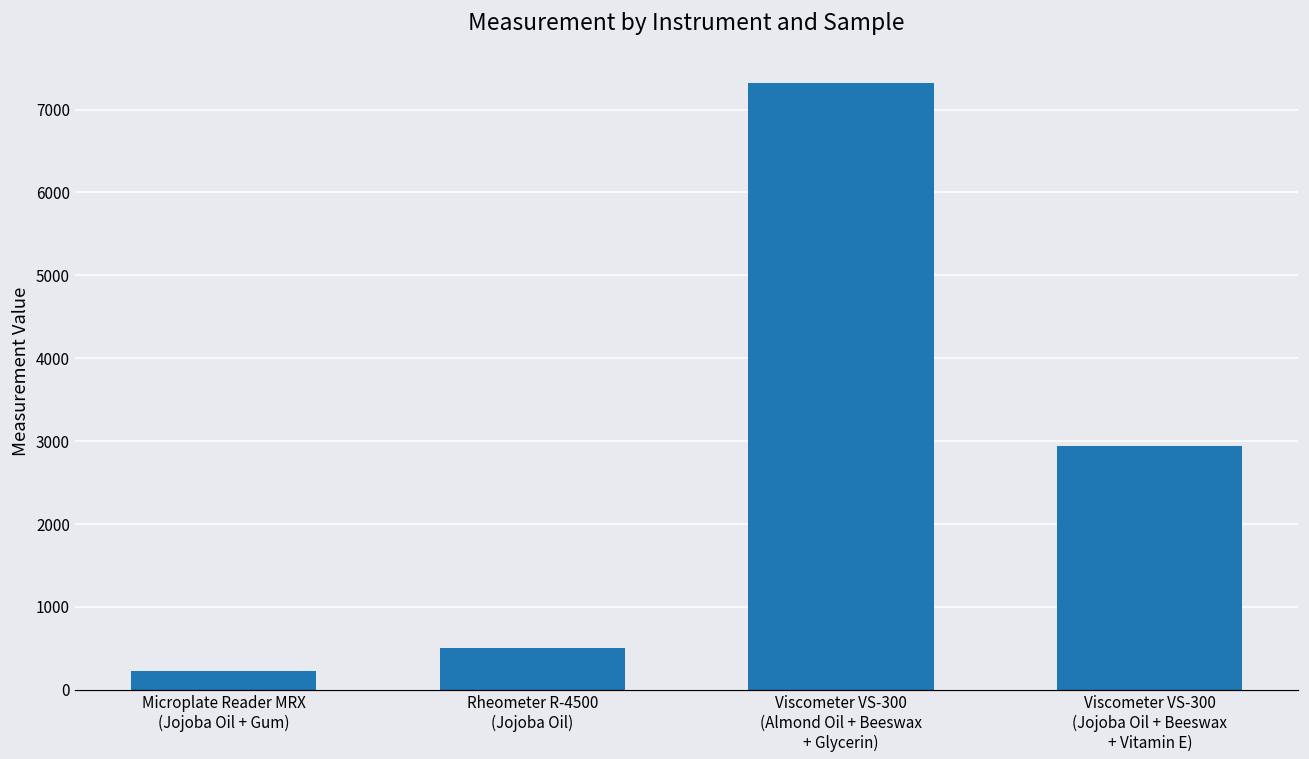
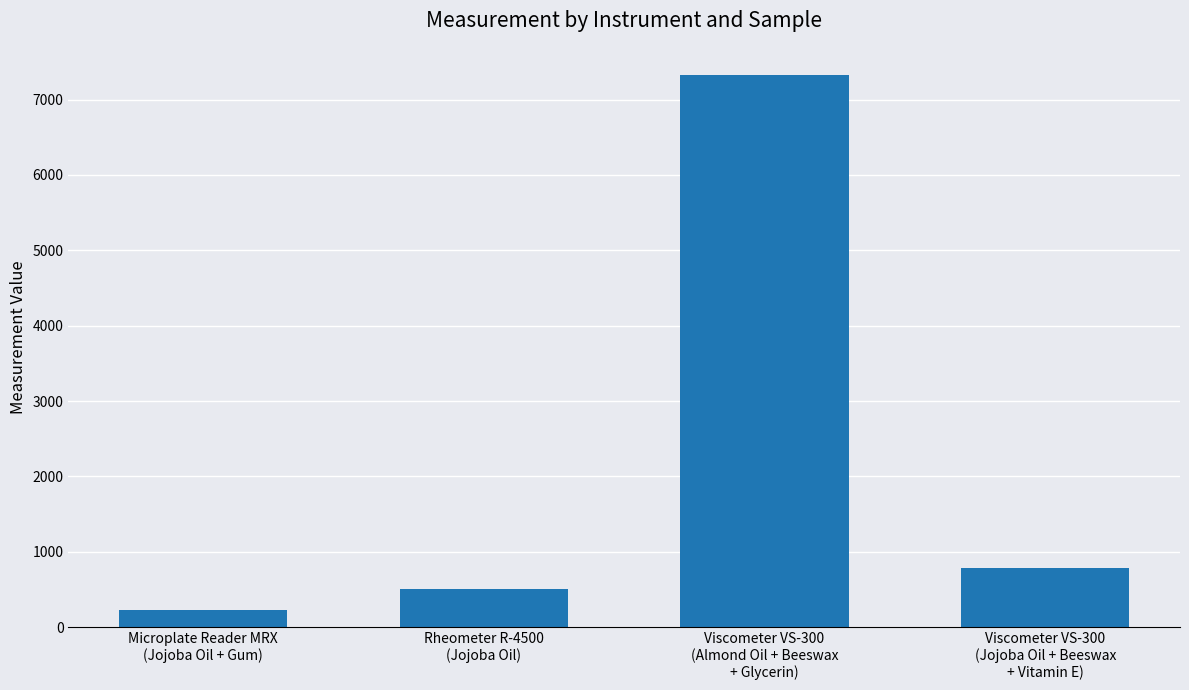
  {
    "Microplate Reader MRX (Jojoba Oil + Gum)": 200,
    "Rheometer R-4500 (Jojoba Oil)": 500,
    "Viscometer VS-300 (Almond Oil + Beeswax + Glycerin)": 7300,
-   "Viscometer VS-300 (Jojoba Oil + Beeswax + Vitamin E)": 2900
+   "Viscometer VS-300 (Jojoba Oil + Beeswax + Vitamin E)": 800
  }
